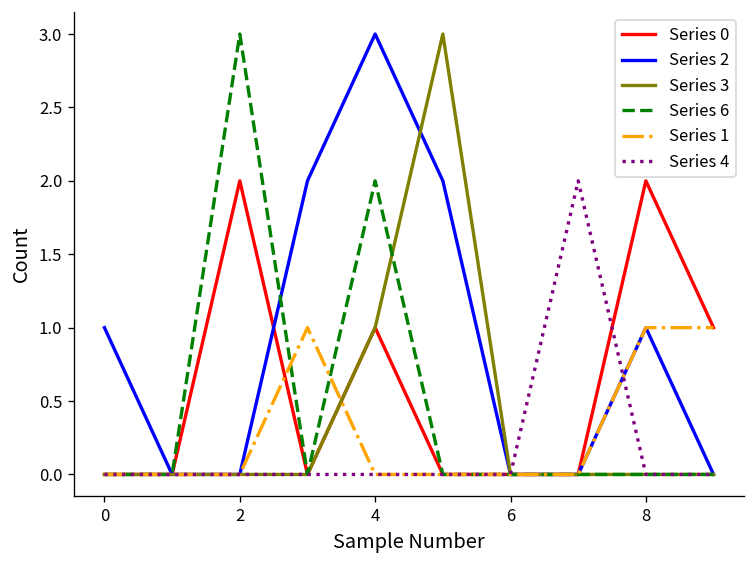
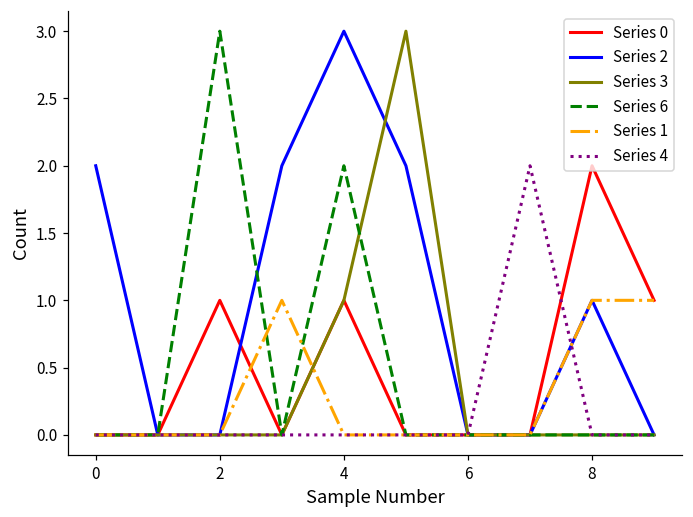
  {
    "Series 0": {
-     "2": 2,
+     "2": 1,
      "8": 2
    },
    "Series 2": {
-     "0": 1,
+     "0": 2,
      "4": 3
    },
    "Series 6": {
      "2": 3,
      "4": 2
    }
  }
